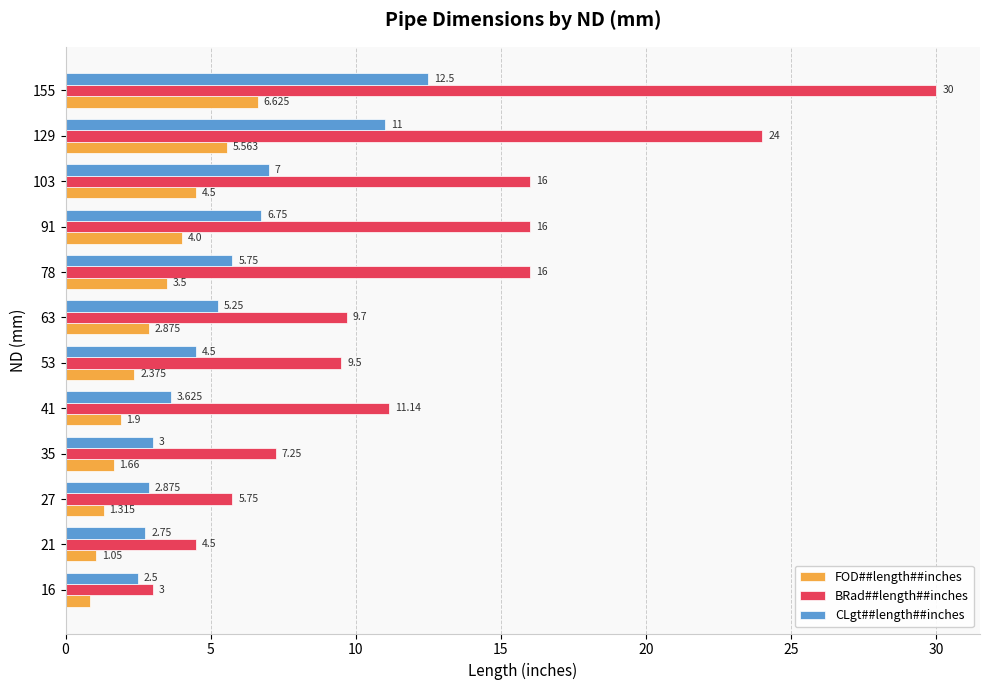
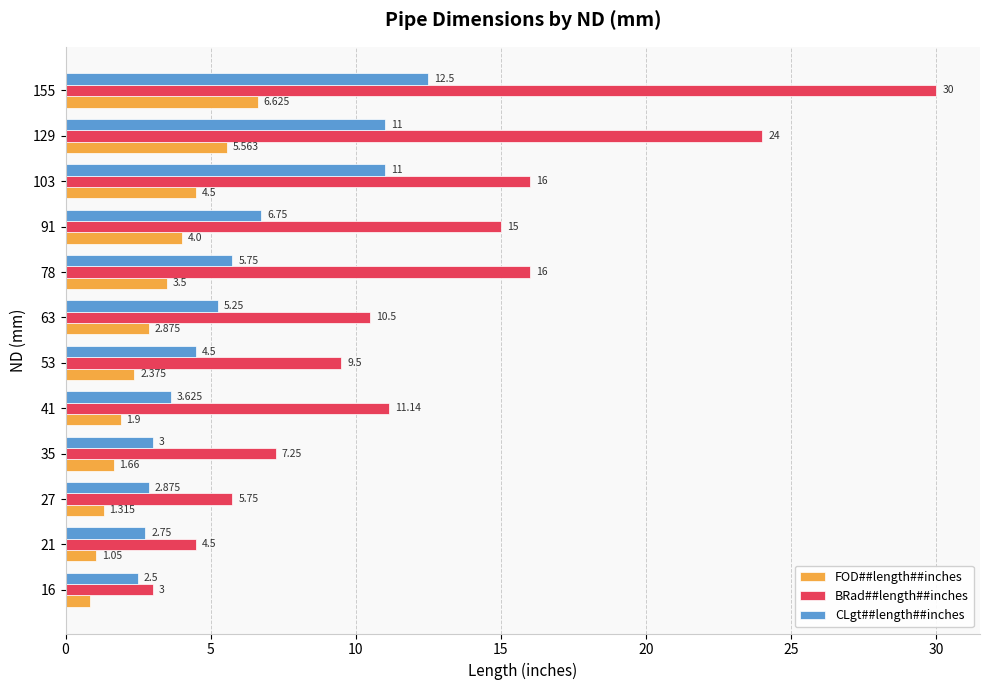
  {
    "FOD##length##inches": {
      "155": 6.625,
      "129": 5.563,
      "103": 4.5,
      "91": 4.0,
      "78": 3.5,
      "63": 2.875,
      "53": 2.375,
      "41": 1.9,
      "35": 1.66,
      "27": 1.315,
      "21": 1.05
    },
    "BRad##length##inches": {
      "155": 30,
      "129": 24,
      "103": 16,
-     "91": 16,
+     "91": 15,
      "78": 16,
-     "63": 9.7,
+     "63": 10.5,
      "53": 9.5,
      "41": 11.14,
      "35": 7.25,
      "27": 5.75,
      "21": 4.5,
      "16": 3
    },
    "CLgt##length##inches": {
      "155": 12.5,
      "129": 11,
-     "103": 7,
+     "103": 11,
      "91": 6.75,
      "78": 5.75,
      "63": 5.25,
      "53": 4.5,
      "41": 3.625,
      "35": 3,
      "27": 2.875,
      "21": 2.75,
      "16": 2.5
    }
  }
